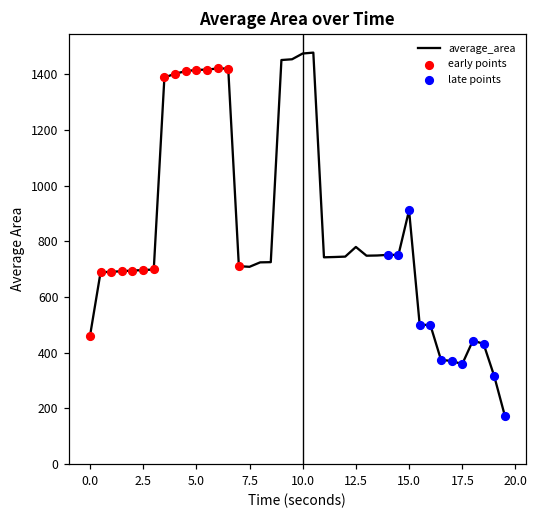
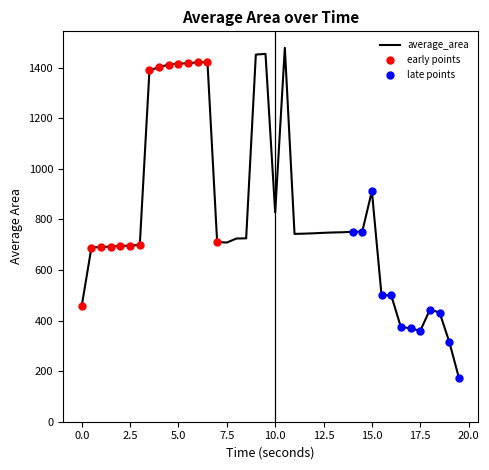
  {
    "average_area": {
      "7.5": 710,
-     "10.0": 1480,
-     "12.5": 780
+     "10.0": 830,
+     "12.5": 750
    }
  }
